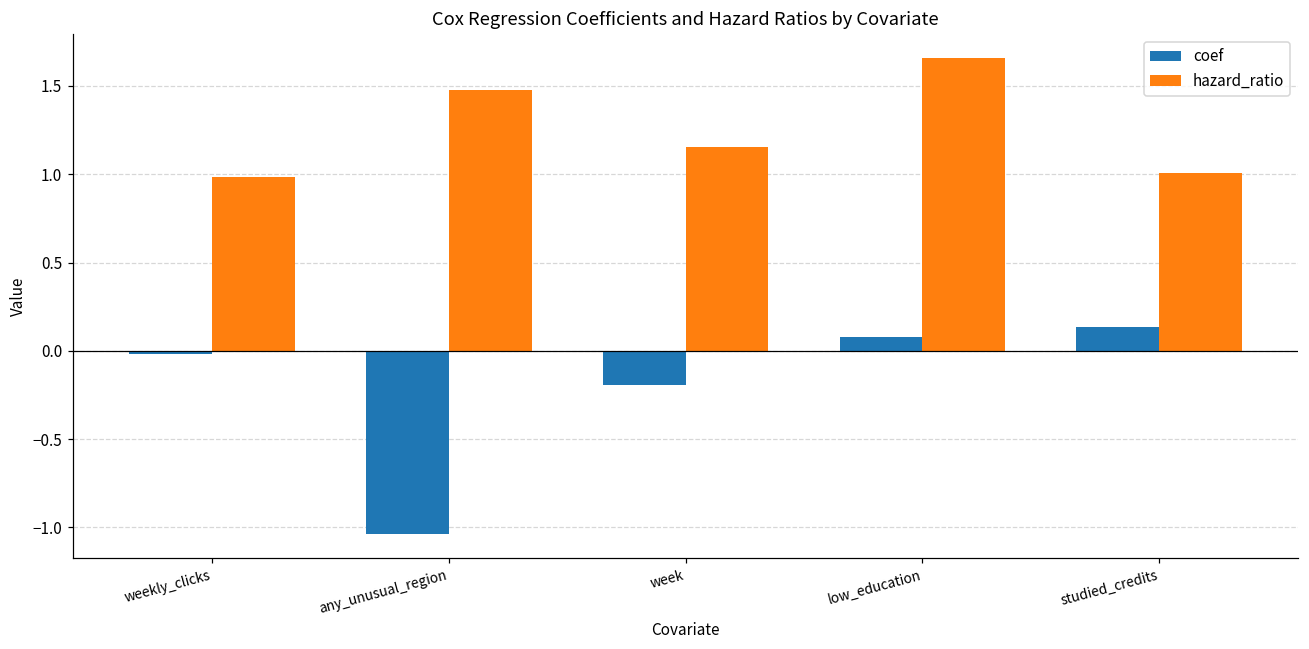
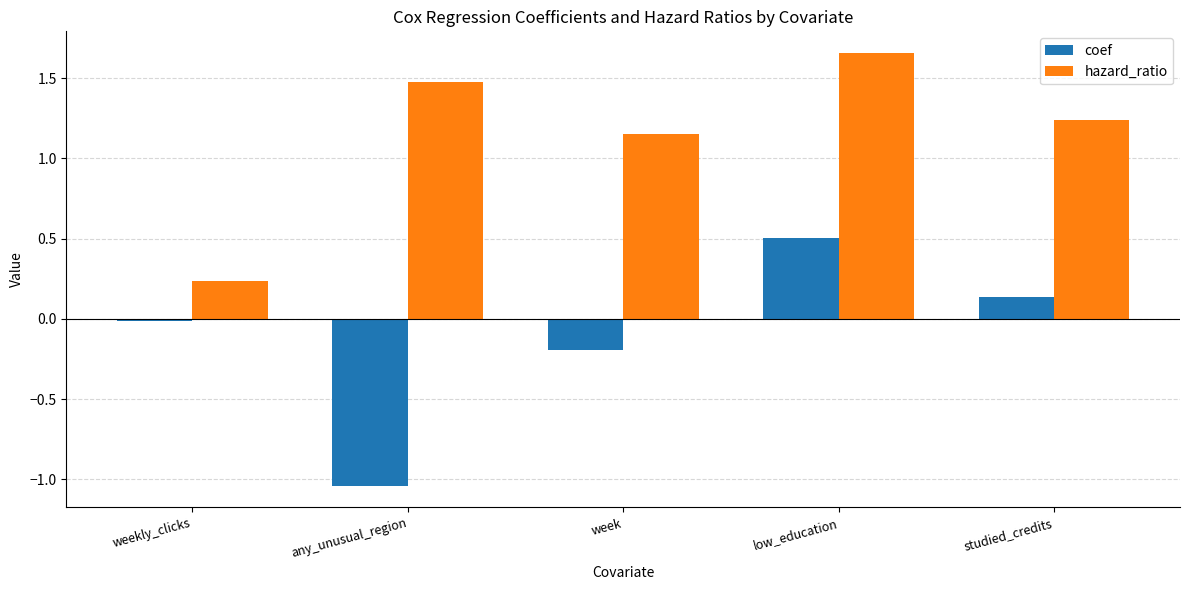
  {
    "coef": {
      "any_unusual_region": -1.04,
      "week": -0.19,
-     "low_education": 0.08,
+     "low_education": 0.50,
      "studied_credits": 0.14
    },
    "hazard_ratio": {
-     "weekly_clicks": 0.98,
+     "weekly_clicks": 0.24,
      "any_unusual_region": 1.48,
      "week": 1.15,
      "low_education": 1.66,
-     "studied_credits": 1.01
+     "studied_credits": 1.24
    }
  }
